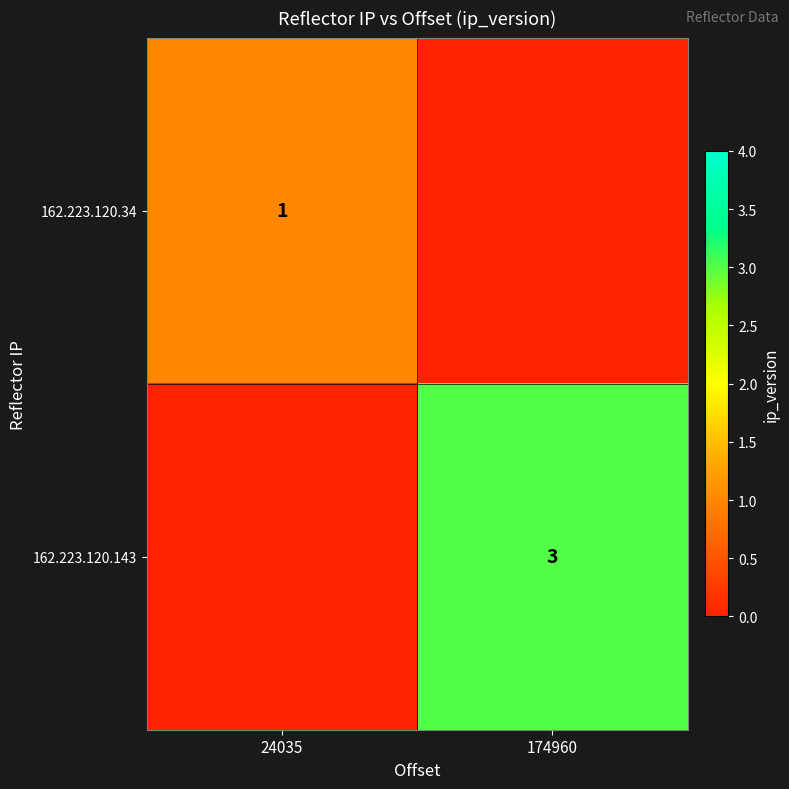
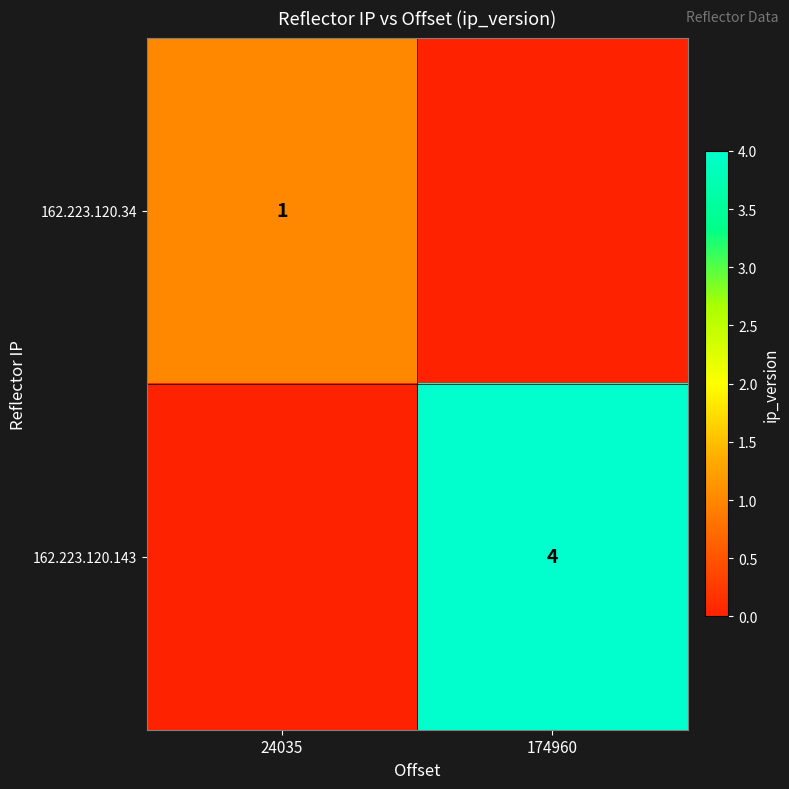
  {
    "162.223.120.34": {
      "24035": 1
    },
    "162.223.120.143": {
-     "174960": 3
+     "174960": 4
    }
  }
